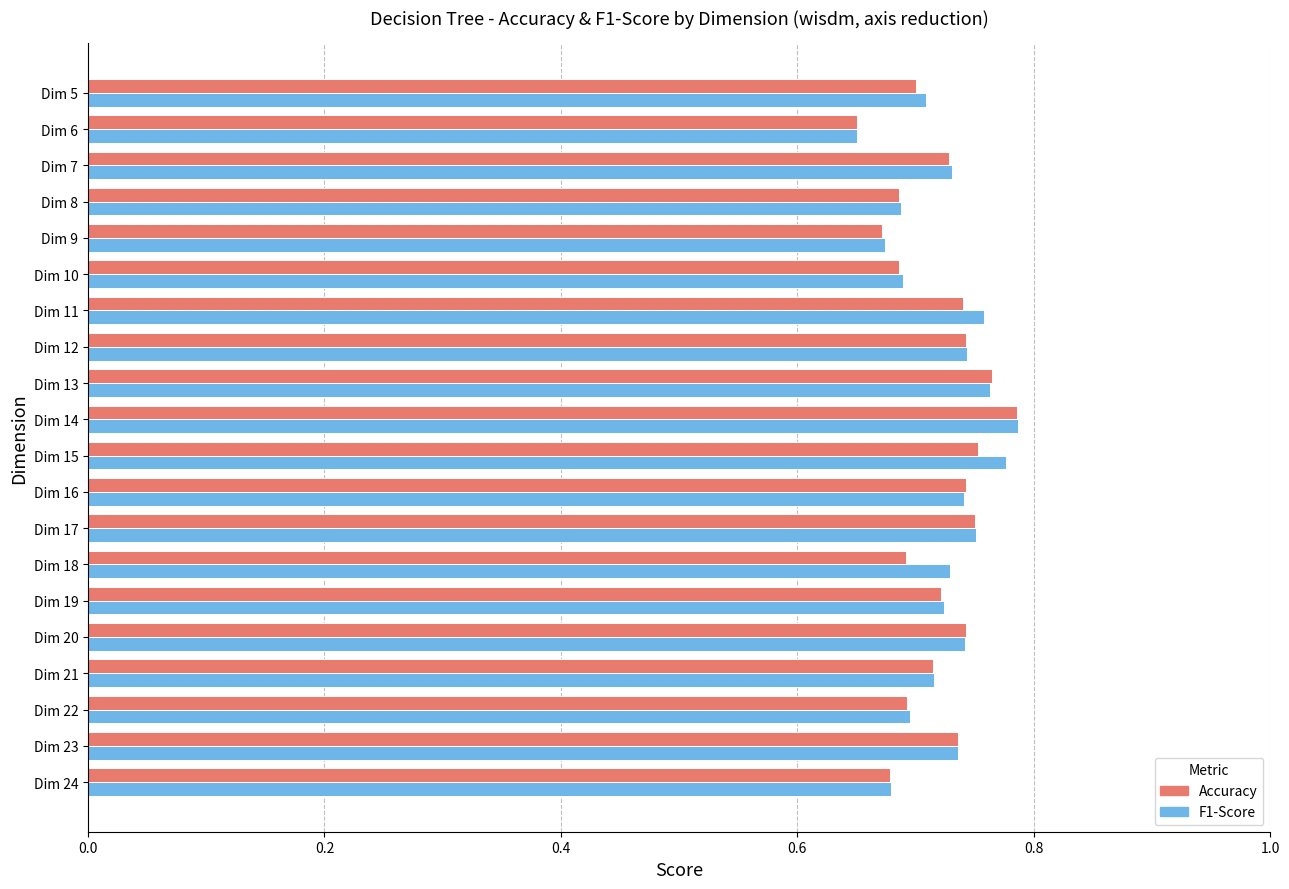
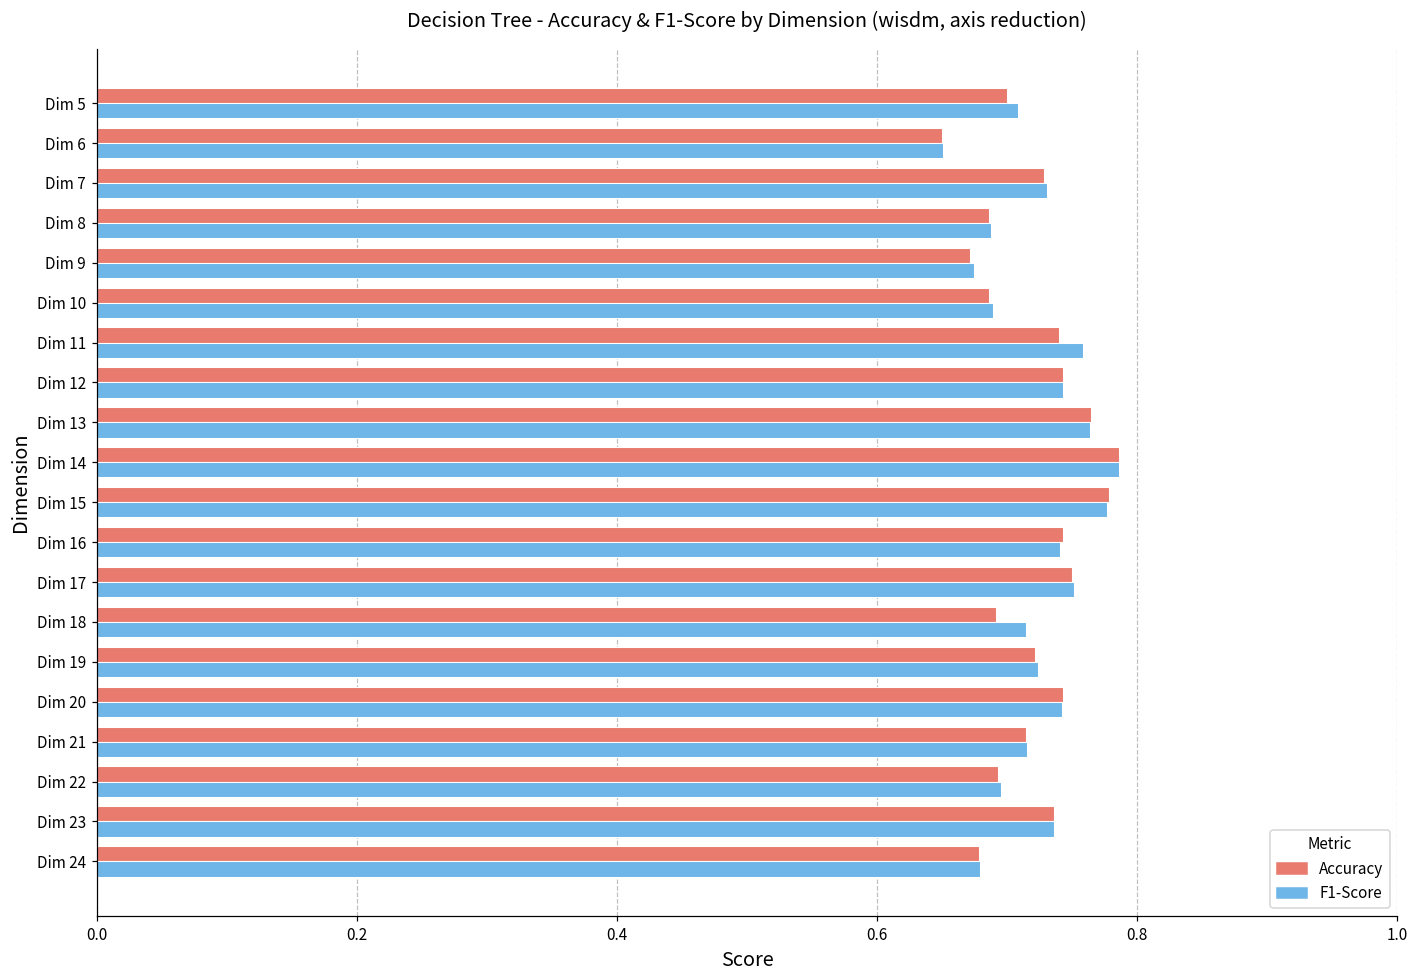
  {
    "Accuracy": {
      "Dim 5": 0.700,
      "Dim 6": 0.650,
      "Dim 7": 0.729,
      "Dim 8": 0.686,
      "Dim 9": 0.671,
      "Dim 10": 0.686,
      "Dim 11": 0.740,
      "Dim 12": 0.743,
      "Dim 13": 0.764,
      "Dim 14": 0.786,
-     "Dim 15": 0.752,
+     "Dim 15": 0.779,
      "Dim 16": 0.743,
      "Dim 17": 0.750,
      "Dim 18": 0.692,
      "Dim 19": 0.721,
      "Dim 20": 0.743,
      "Dim 21": 0.714,
      "Dim 22": 0.693,
      "Dim 23": 0.736,
      "Dim 24": 0.679
    },
    "F1-Score": {
      "Dim 5": 0.709,
      "Dim 6": 0.650,
      "Dim 7": 0.730,
      "Dim 8": 0.687,
      "Dim 9": 0.674,
      "Dim 10": 0.689,
      "Dim 11": 0.758,
      "Dim 12": 0.743,
      "Dim 13": 0.763,
      "Dim 14": 0.786,
      "Dim 15": 0.777,
      "Dim 16": 0.741,
      "Dim 17": 0.751,
-     "Dim 18": 0.729,
+     "Dim 18": 0.715,
      "Dim 19": 0.724,
      "Dim 20": 0.742,
      "Dim 21": 0.715,
      "Dim 22": 0.696,
      "Dim 23": 0.736,
      "Dim 24": 0.679
    }
  }
